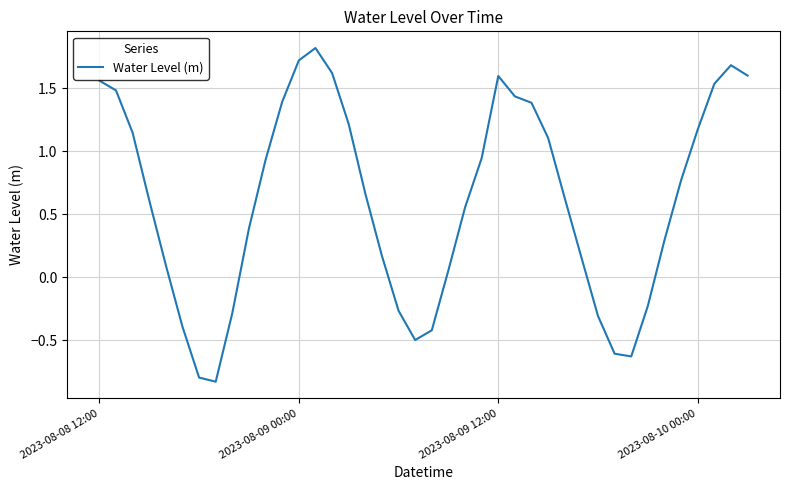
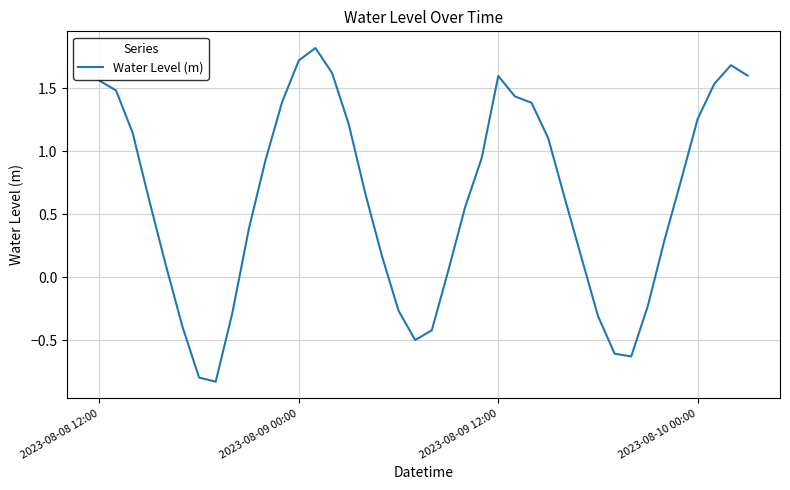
  {
    "2023-08-08 12:00": 1.56,
    "2023-08-09 00:00": 1.72,
    "2023-08-09 12:00": 1.60,
-   "2023-08-10 00:00": 1.17
+   "2023-08-10 00:00": 1.26
  }
